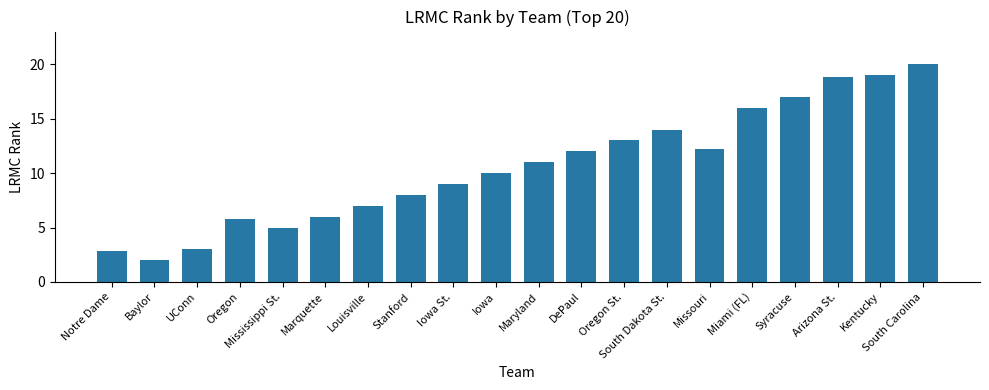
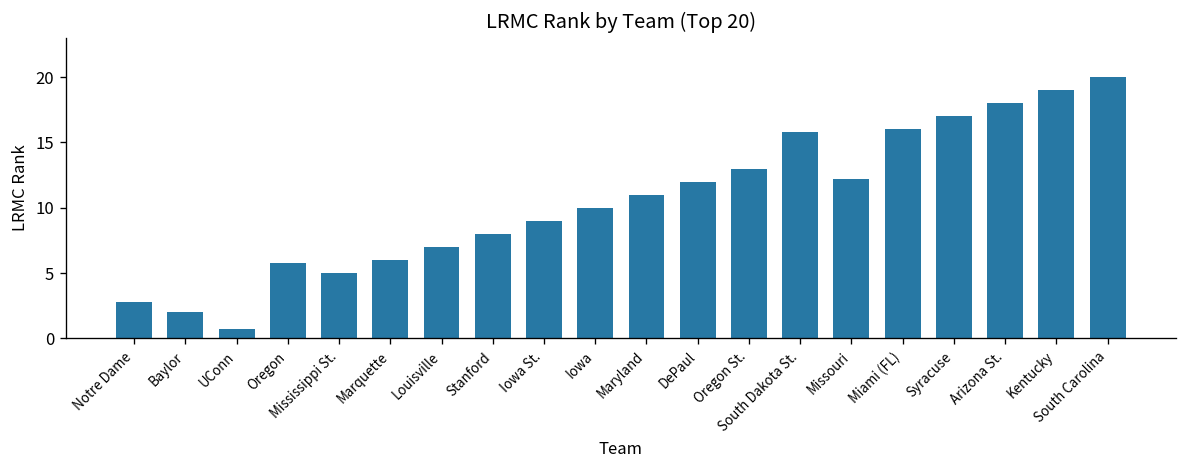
  {
    "Notre Dame": 2.8,
    "Baylor": 2.0,
-   "UConn": 3.0,
+   "UConn": 0.7,
    "Oregon": 5.8,
    "Mississippi St.": 5.0,
    "Marquette": 6.0,
    "Louisville": 7.0,
    "Stanford": 8.0,
    "Iowa St.": 9.0,
    "Iowa": 10.0,
    "Maryland": 11.0,
    "DePaul": 12.0,
    "Oregon St.": 13.0,
-   "South Dakota St.": 14.0,
+   "South Dakota St.": 15.8,
    "Missouri": 12.2,
    "Miami (FL)": 16.0,
    "Syracuse": 17.0,
-   "Arizona St.": 18.8,
+   "Arizona St.": 18.0,
    "Kentucky": 19.0,
    "South Carolina": 20.0
  }
